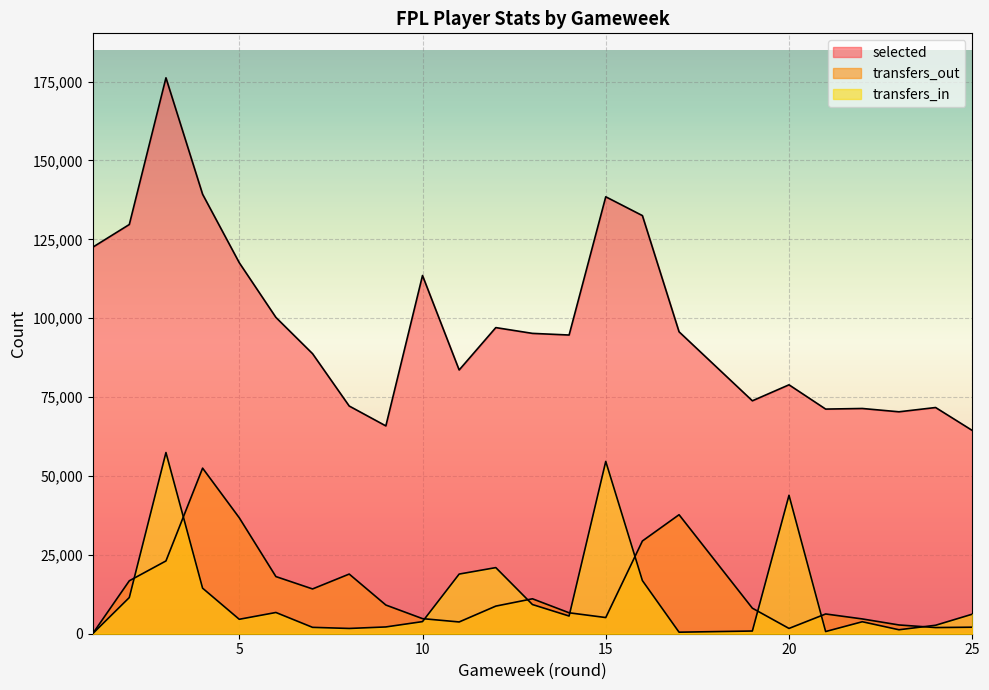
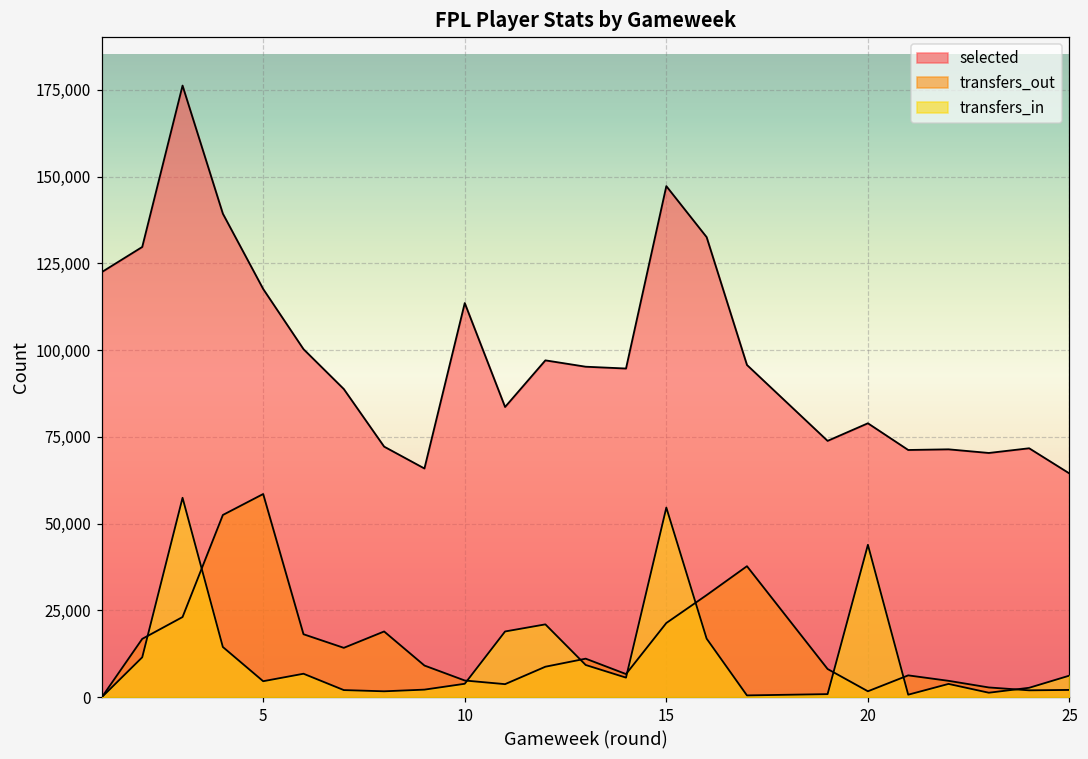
  {
    "selected": {
      "5": "118,000",
      "10": "114,000",
-     "15": "138,000",
+     "15": "147,000",
      "20": "79,000",
      "25": "64,000"
    },
    "transfers_out": {
-     "5": "37,000",
+     "5": "59,000",
      "10": "5,000",
-     "15": "5,000",
+     "15": "21,000",
      "20": "2,000",
      "25": "2,000"
    },
    "transfers_in": {
      "5": "5,000",
      "10": "4,000",
      "15": "55,000",
      "20": "44,000",
      "25": "6,000"
    }
  }
